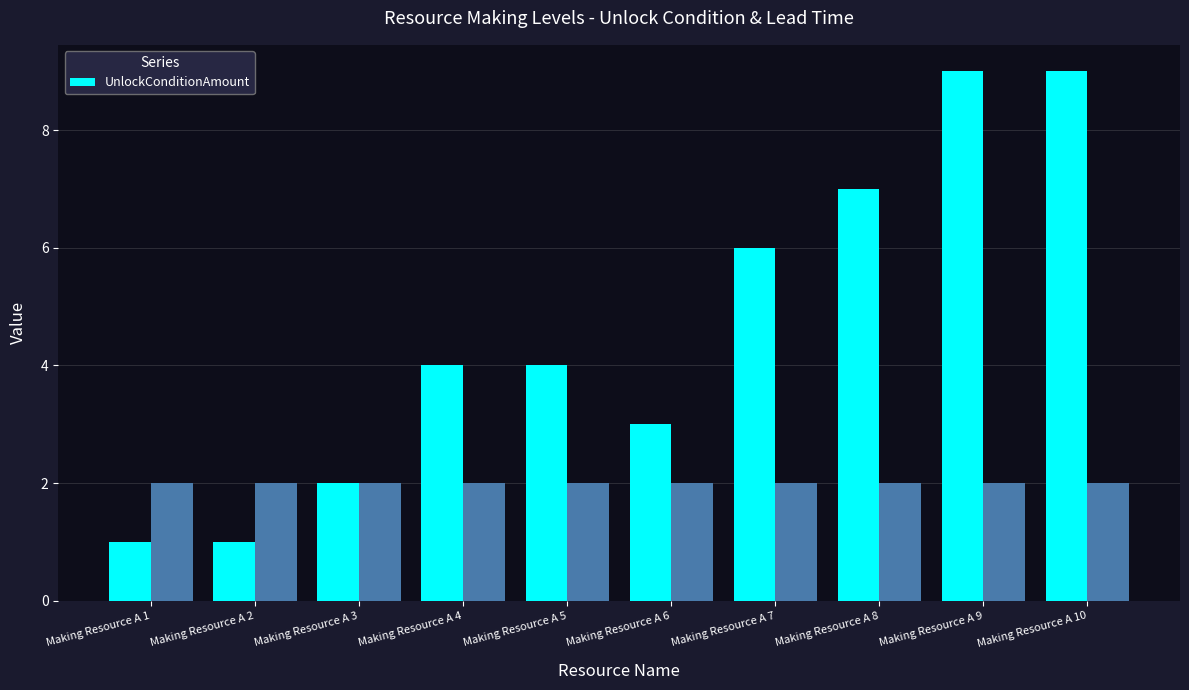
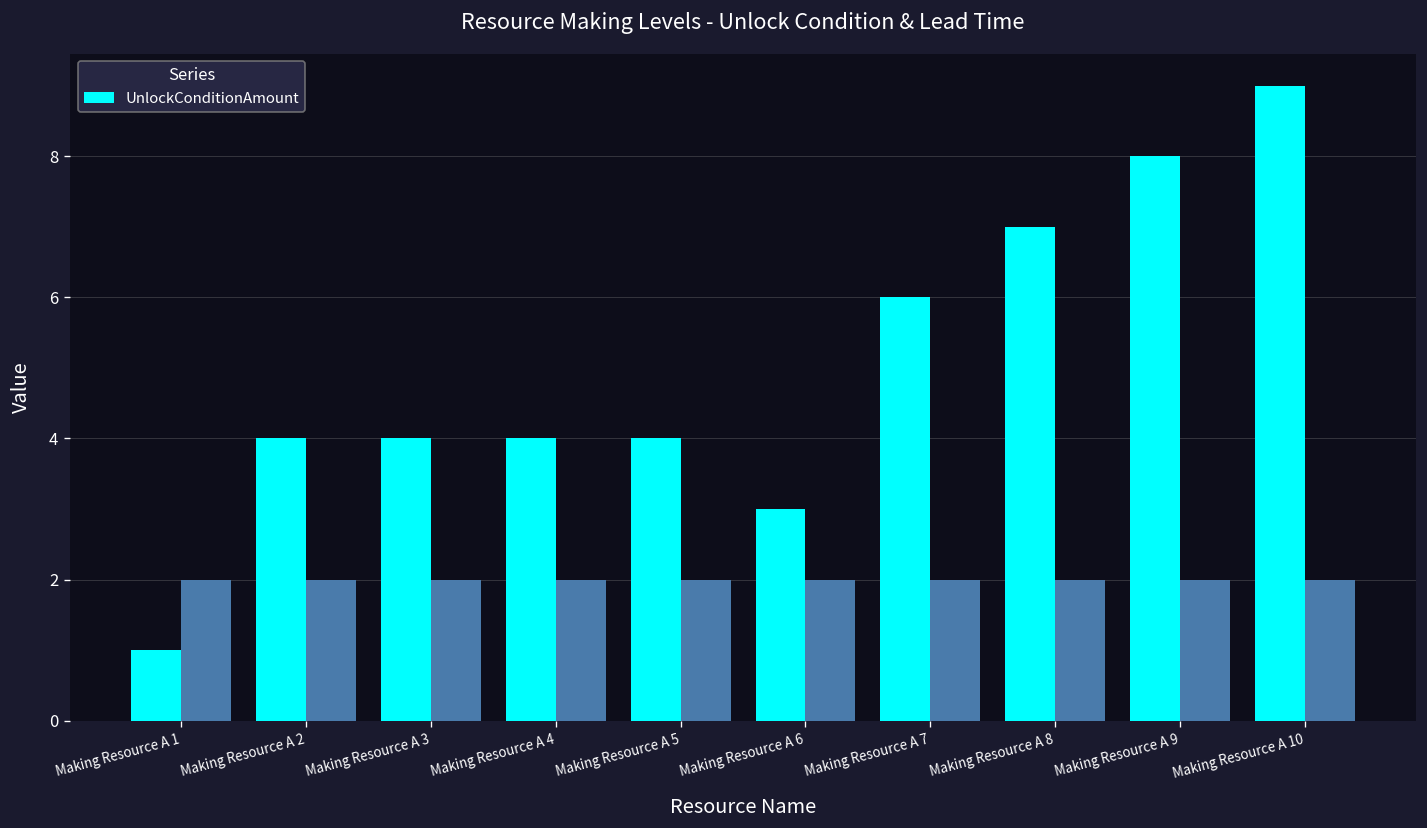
  {
    "UnlockConditionAmount": {
      "Making Resource A 1": 1,
-     "Making Resource A 2": 1,
-     "Making Resource A 3": 2,
+     "Making Resource A 2": 4,
+     "Making Resource A 3": 4,
      "Making Resource A 4": 4,
      "Making Resource A 5": 4,
      "Making Resource A 6": 3,
      "Making Resource A 7": 6,
      "Making Resource A 8": 7,
-     "Making Resource A 9": 9,
+     "Making Resource A 9": 8,
      "Making Resource A 10": 9
    }
  }
